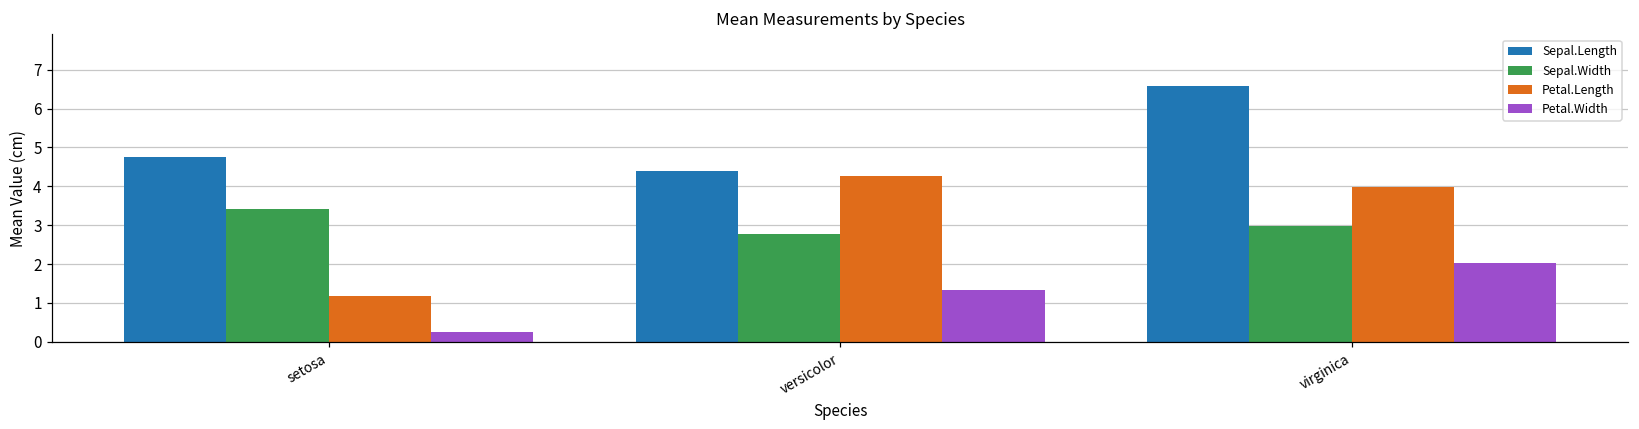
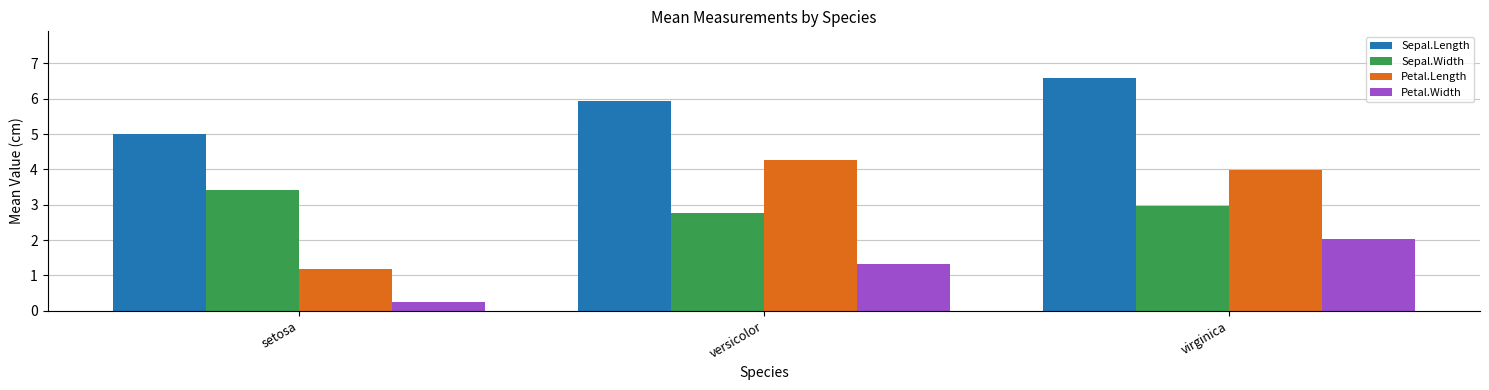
  {
    "Sepal.Length": {
-     "setosa": 4.8,
-     "versicolor": 4.4,
+     "setosa": 5.0,
+     "versicolor": 5.9,
      "virginica": 6.6
    },
    "Sepal.Width": {
      "setosa": 3.4,
      "versicolor": 2.8,
      "virginica": 3.0
    },
    "Petal.Length": {
      "setosa": 1.2,
      "versicolor": 4.3,
      "virginica": 4.0
    },
    "Petal.Width": {
      "setosa": 0.2,
      "versicolor": 1.3,
      "virginica": 2.0
    }
  }
